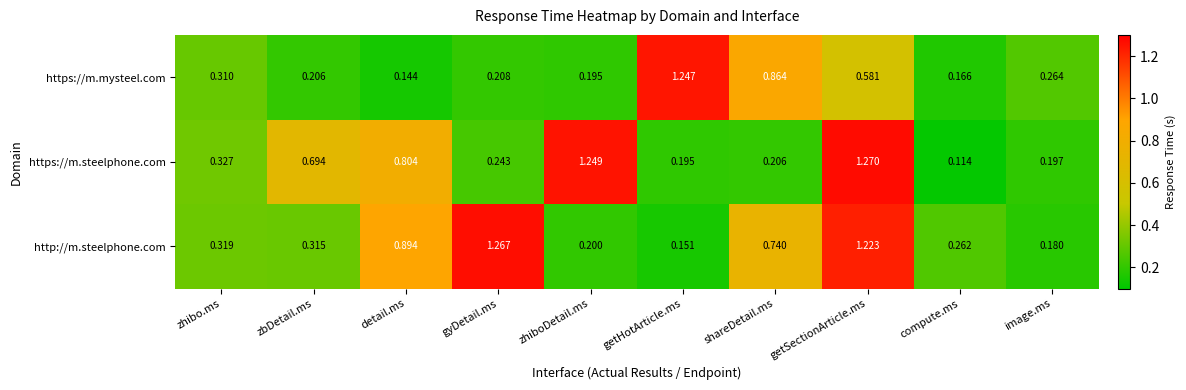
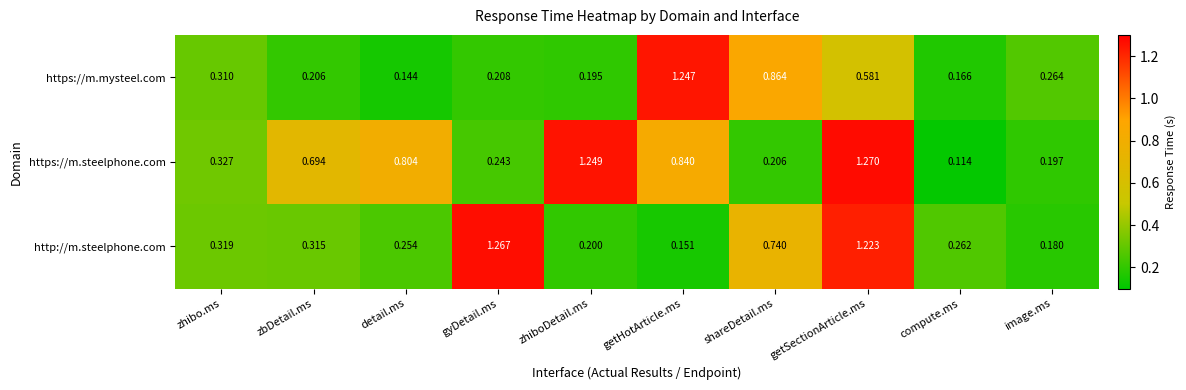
  {
    "https://m.mysteel.com": {
      "zhibo.ms": 0.310,
      "zbDetail.ms": 0.206,
      "detail.ms": 0.144,
      "gyDetail.ms": 0.208,
      "zhiboDetail.ms": 0.195,
      "getHotArticle.ms": 1.247,
      "shareDetail.ms": 0.864,
      "getSectionArticle.ms": 0.581,
      "compute.ms": 0.166,
      "image.ms": 0.264
    },
    "https://m.steelphone.com": {
      "zhibo.ms": 0.327,
      "zbDetail.ms": 0.694,
      "detail.ms": 0.804,
      "gyDetail.ms": 0.243,
      "zhiboDetail.ms": 1.249,
-     "getHotArticle.ms": 0.195,
+     "getHotArticle.ms": 0.840,
      "shareDetail.ms": 0.206,
      "getSectionArticle.ms": 1.270,
      "compute.ms": 0.114,
      "image.ms": 0.197
    },
    "http://m.steelphone.com": {
      "zhibo.ms": 0.319,
      "zbDetail.ms": 0.315,
-     "detail.ms": 0.894,
+     "detail.ms": 0.254,
      "gyDetail.ms": 1.267,
      "zhiboDetail.ms": 0.200,
      "getHotArticle.ms": 0.151,
      "shareDetail.ms": 0.740,
      "getSectionArticle.ms": 1.223,
      "compute.ms": 0.262,
      "image.ms": 0.180
    }
  }
